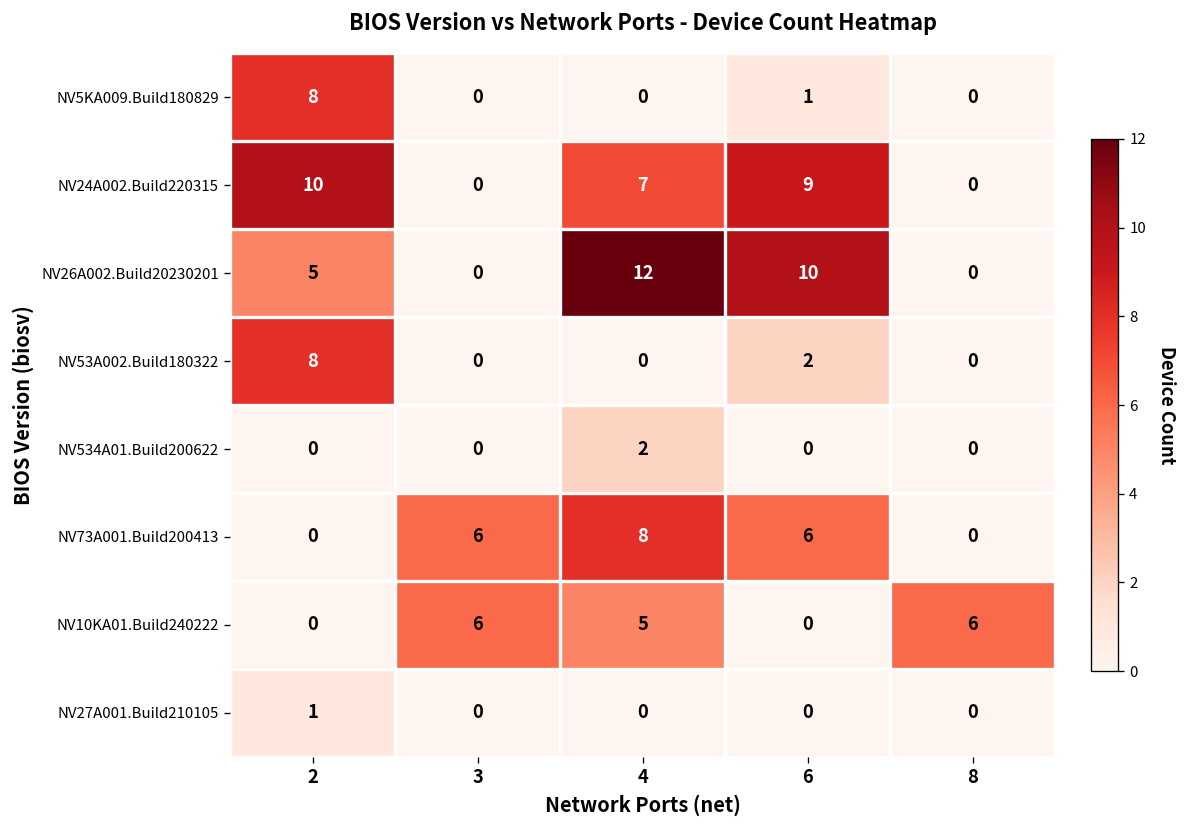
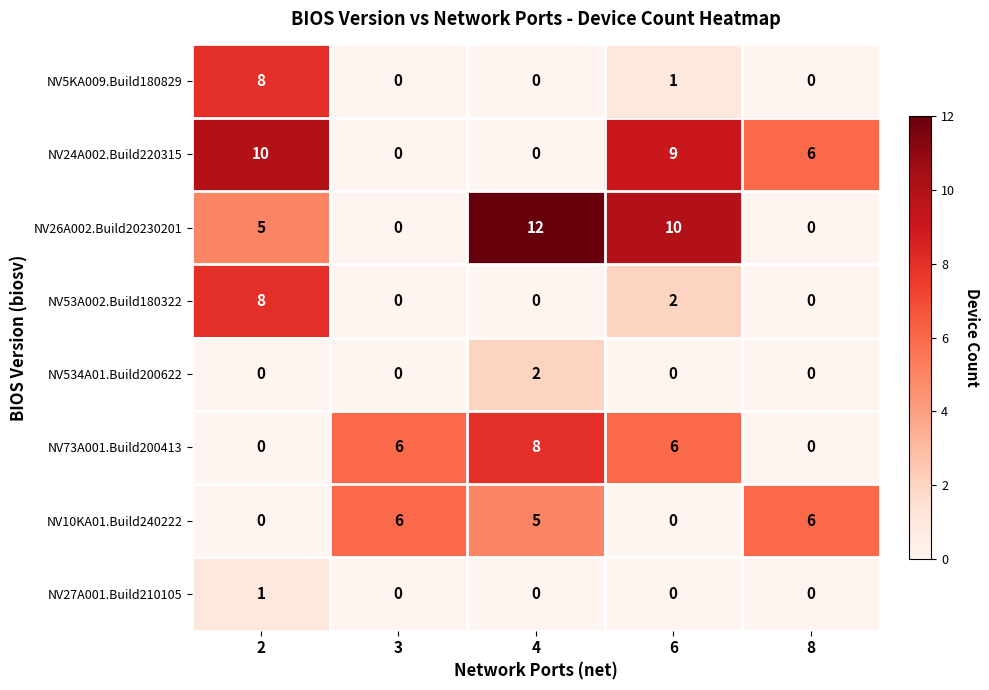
  {
    "NV5KA009.Build180829": {
      "2": 8,
      "3": 0,
      "4": 0,
      "6": 1,
      "8": 0
    },
    "NV24A002.Build220315": {
      "2": 10,
      "3": 0,
-     "4": 7,
+     "4": 0,
      "6": 9,
-     "8": 0
+     "8": 6
    },
    "NV26A002.Build20230201": {
      "2": 5,
      "3": 0,
      "4": 12,
      "6": 10,
      "8": 0
    },
    "NV53A002.Build180322": {
      "2": 8,
      "3": 0,
      "4": 0,
      "6": 2,
      "8": 0
    },
    "NV534A01.Build200622": {
      "2": 0,
      "3": 0,
      "4": 2,
      "6": 0,
      "8": 0
    },
    "NV73A001.Build200413": {
      "2": 0,
      "3": 6,
      "4": 8,
      "6": 6,
      "8": 0
    },
    "NV10KA01.Build240222": {
      "2": 0,
      "3": 6,
      "4": 5,
      "6": 0,
      "8": 6
    },
    "NV27A001.Build210105": {
      "2": 1,
      "3": 0,
      "4": 0,
      "6": 0,
      "8": 0
    }
  }
